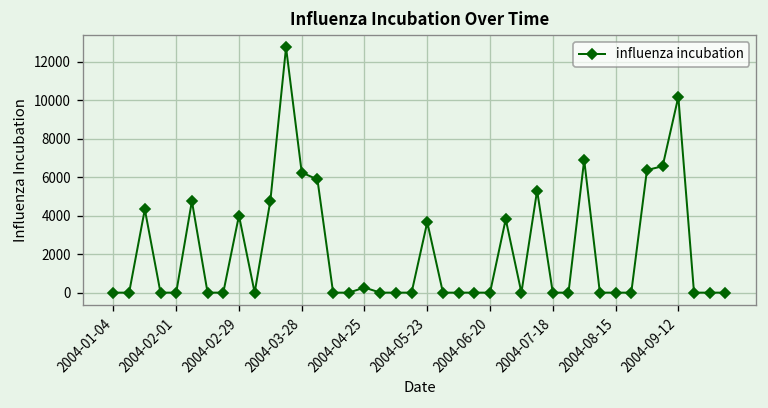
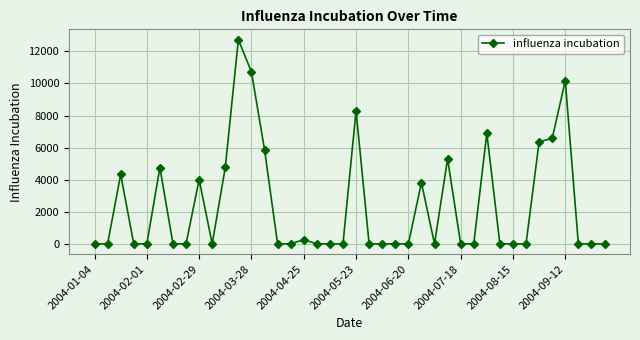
  {
    "2004-01-04": 0,
    "2004-02-01": 0,
    "2004-02-29": 4000,
-   "2004-03-28": 6200,
+   "2004-03-28": 10700,
    "2004-04-25": 300,
-   "2004-05-23": 3700,
+   "2004-05-23": 8300,
    "2004-06-20": 0,
    "2004-07-18": 0,
    "2004-08-15": 0,
    "2004-09-12": 10200
  }
